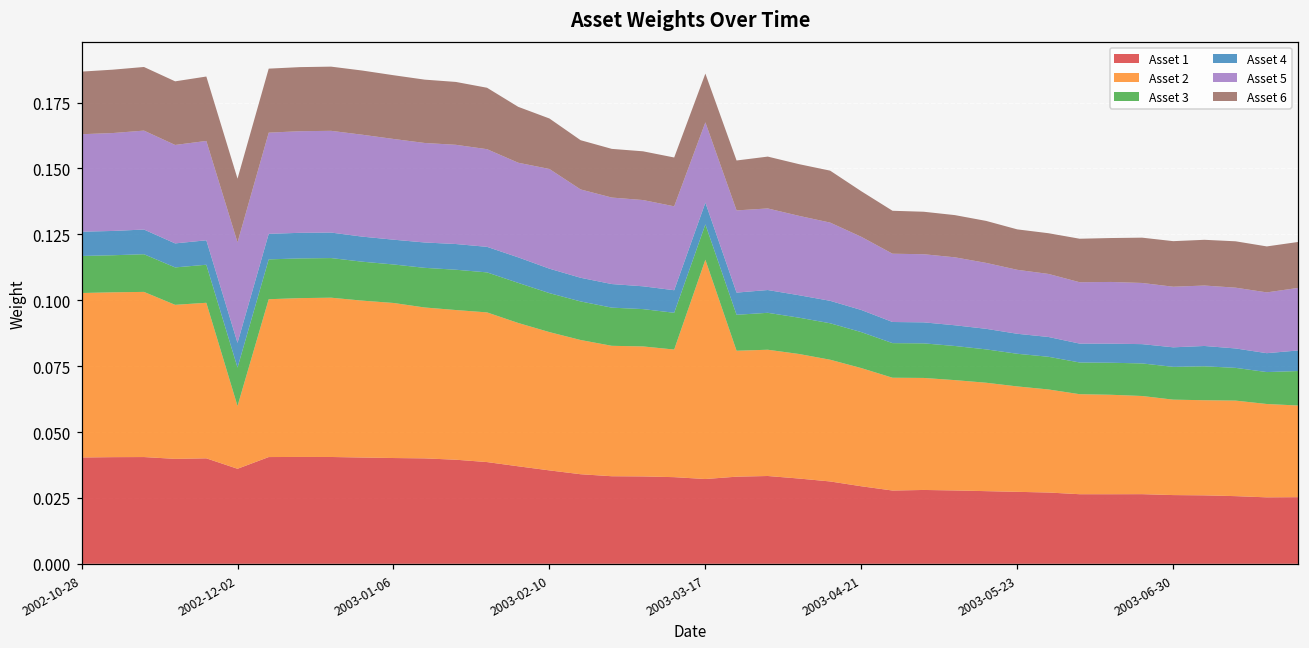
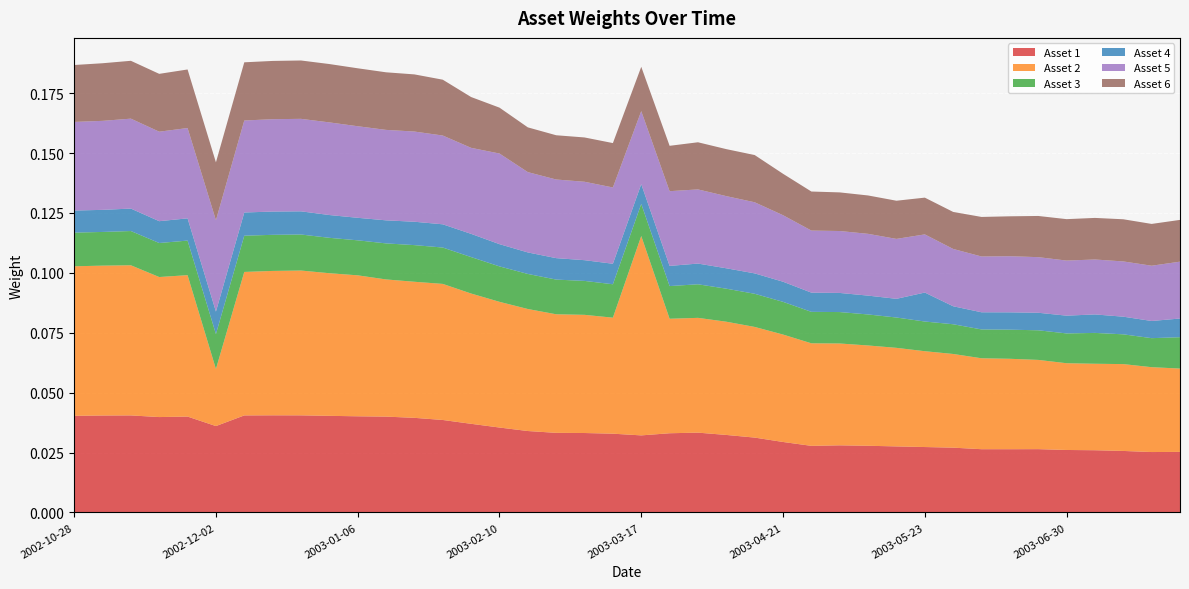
  {
    "Asset 1": {
      "2002-10-28": 0.040,
      "2002-12-02": 0.036,
      "2003-01-06": 0.040,
      "2003-02-10": 0.035,
      "2003-03-17": 0.032,
      "2003-04-21": 0.029,
      "2003-05-23": 0.027,
      "2003-06-30": 0.026
    },
    "Asset 2": {
      "2002-10-28": 0.062,
      "2002-12-02": 0.024,
      "2003-01-06": 0.059,
      "2003-02-10": 0.052,
      "2003-03-17": 0.083,
      "2003-04-21": 0.045,
      "2003-05-23": 0.040,
      "2003-06-30": 0.036
    },
    "Asset 3": {
      "2002-10-28": 0.014,
      "2002-12-02": 0.015,
      "2003-01-06": 0.015,
      "2003-02-10": 0.015,
      "2003-03-17": 0.013,
      "2003-04-21": 0.014,
      "2003-05-23": 0.012,
      "2003-06-30": 0.012
    },
    "Asset 4": {
      "2002-10-28": 0.009,
      "2002-12-02": 0.009,
      "2003-01-06": 0.009,
      "2003-02-10": 0.009,
      "2003-03-17": 0.008,
      "2003-04-21": 0.008,
-     "2003-05-23": 0.008,
+     "2003-05-23": 0.012,
      "2003-06-30": 0.007
    },
    "Asset 5": {
      "2002-10-28": 0.037,
      "2002-12-02": 0.038,
      "2003-01-06": 0.038,
      "2003-02-10": 0.038,
      "2003-03-17": 0.030,
      "2003-04-21": 0.028,
      "2003-05-23": 0.024,
      "2003-06-30": 0.023
    },
    "Asset 6": {
      "2002-10-28": 0.024,
      "2002-12-02": 0.024,
      "2003-01-06": 0.024,
      "2003-02-10": 0.019,
      "2003-03-17": 0.018,
      "2003-04-21": 0.017,
      "2003-05-23": 0.015,
      "2003-06-30": 0.017
    }
  }
